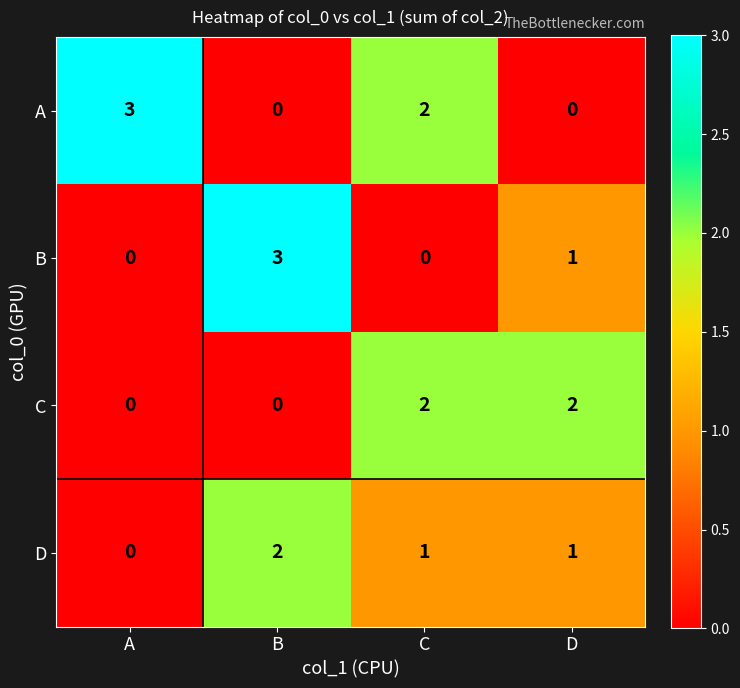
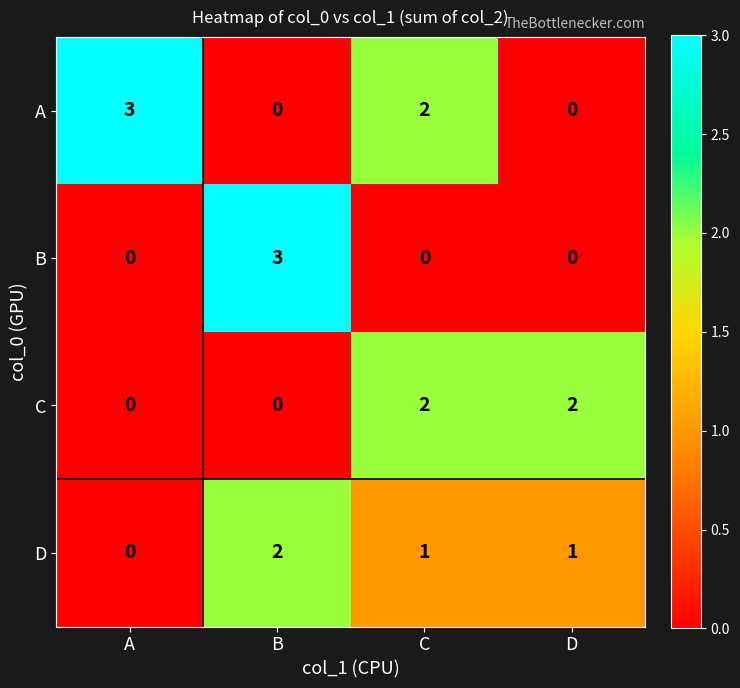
  {
    "A": {
      "A": 3,
      "B": 0,
      "C": 2,
      "D": 0
    },
    "B": {
      "A": 0,
      "B": 3,
      "C": 0,
-     "D": 1
+     "D": 0
    },
    "C": {
      "A": 0,
      "B": 0,
      "C": 2,
      "D": 2
    },
    "D": {
      "A": 0,
      "B": 2,
      "C": 1,
      "D": 1
    }
  }
